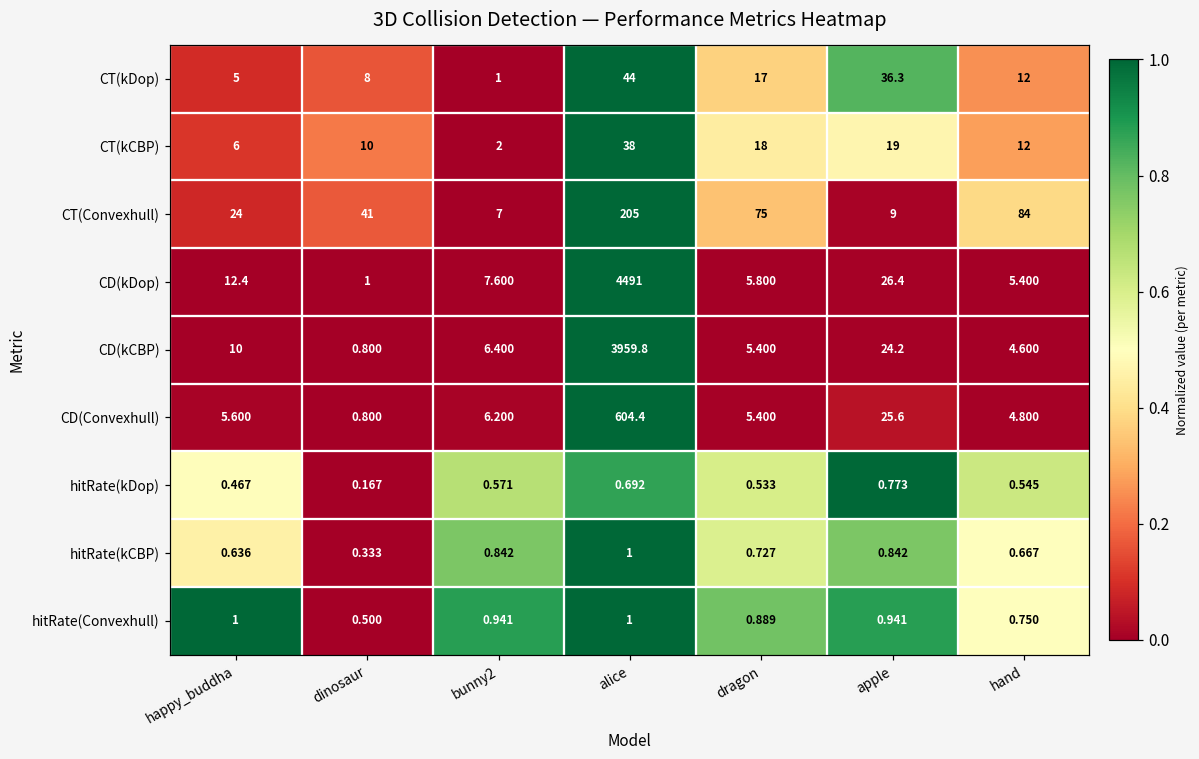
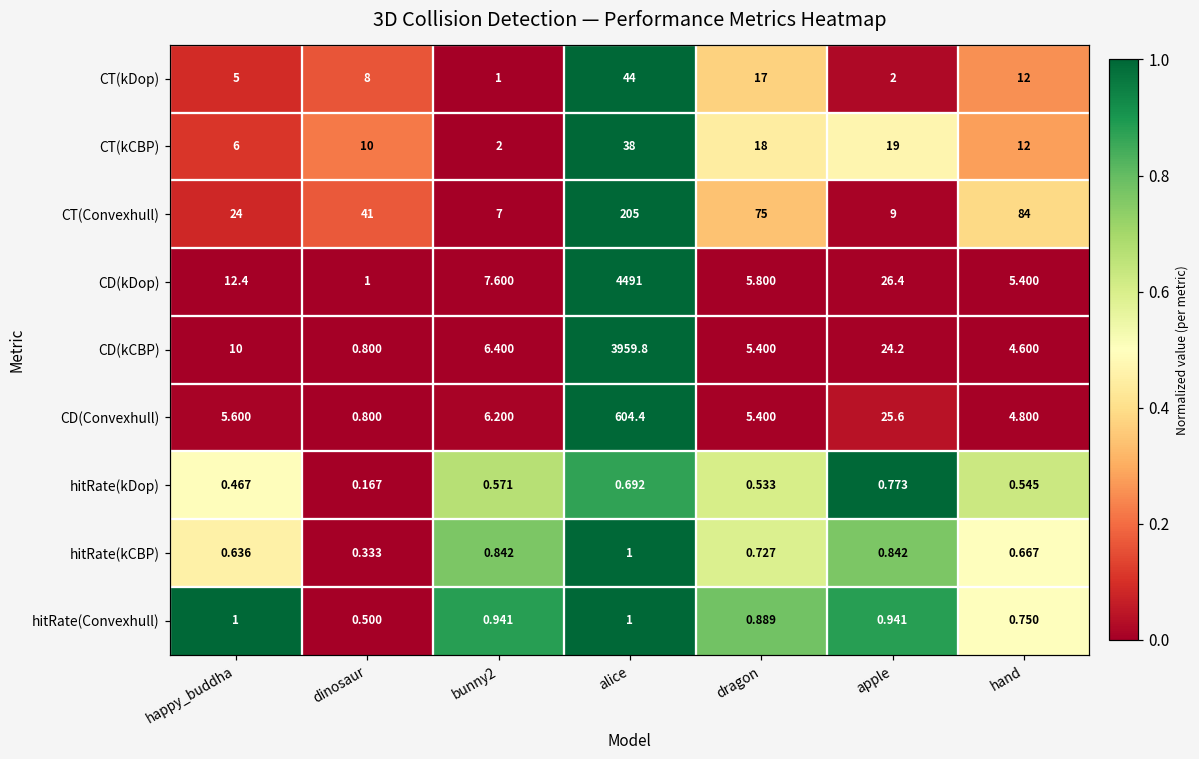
  {
    "CT(kDop)": {
      "happy_buddha": 5,
      "dinosaur": 8,
      "bunny2": 1,
      "alice": 44,
      "dragon": 17,
-     "apple": 36.3,
+     "apple": 2,
      "hand": 12
    },
    "CT(kCBP)": {
      "happy_buddha": 6,
      "dinosaur": 10,
      "bunny2": 2,
      "alice": 38,
      "dragon": 18,
      "apple": 19,
      "hand": 12
    },
    "CT(Convexhull)": {
      "happy_buddha": 24,
      "dinosaur": 41,
      "bunny2": 7,
      "alice": 205,
      "dragon": 75,
      "apple": 9,
      "hand": 84
    },
    "CD(kDop)": {
      "happy_buddha": 12.4,
      "dinosaur": 1,
      "bunny2": 7.600,
      "alice": 4491,
      "dragon": 5.800,
      "apple": 26.4,
      "hand": 5.400
    },
    "CD(kCBP)": {
      "happy_buddha": 10,
      "dinosaur": 0.800,
      "bunny2": 6.400,
      "alice": 3959.8,
      "dragon": 5.400,
      "apple": 24.2,
      "hand": 4.600
    },
    "CD(Convexhull)": {
      "happy_buddha": 5.600,
      "dinosaur": 0.800,
      "bunny2": 6.200,
      "alice": 604.4,
      "dragon": 5.400,
      "apple": 25.6,
      "hand": 4.800
    },
    "hitRate(kDop)": {
      "happy_buddha": 0.467,
      "dinosaur": 0.167,
      "bunny2": 0.571,
      "alice": 0.692,
      "dragon": 0.533,
      "apple": 0.773,
      "hand": 0.545
    },
    "hitRate(kCBP)": {
      "happy_buddha": 0.636,
      "dinosaur": 0.333,
      "bunny2": 0.842,
      "alice": 1,
      "dragon": 0.727,
      "apple": 0.842,
      "hand": 0.667
    },
    "hitRate(Convexhull)": {
      "happy_buddha": 1,
      "dinosaur": 0.500,
      "bunny2": 0.941,
      "alice": 1,
      "dragon": 0.889,
      "apple": 0.941,
      "hand": 0.750
    }
  }
